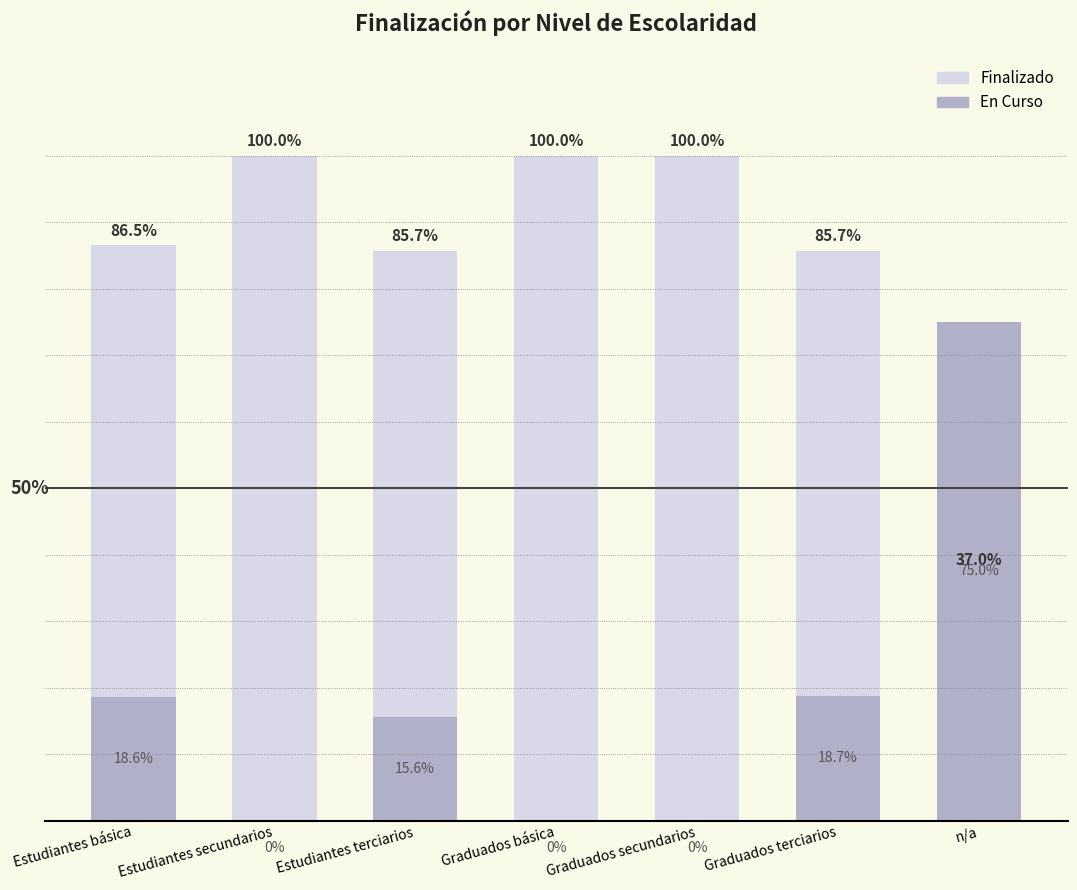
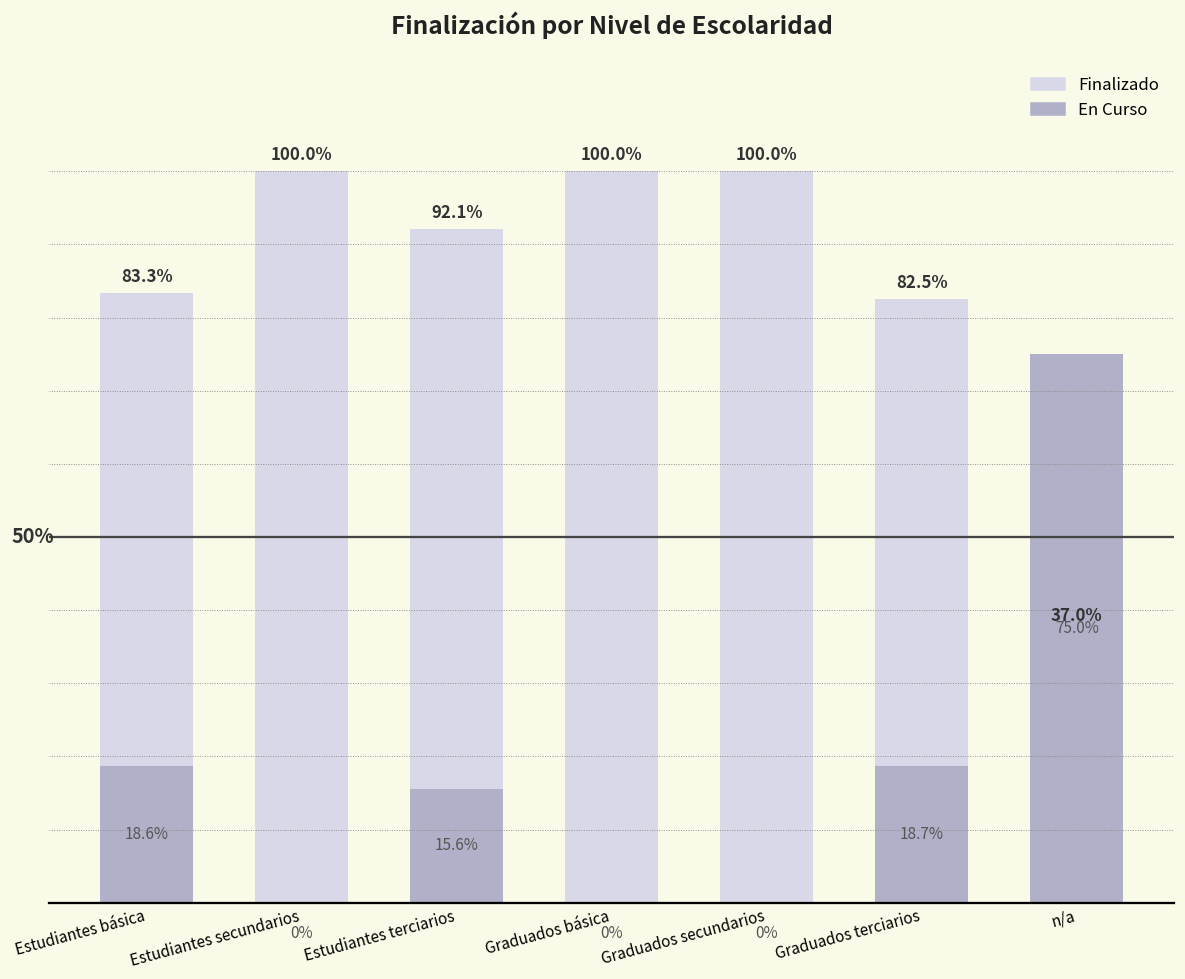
  {
    "Finalizado": {
-     "Estudiantes básica": "86.5%",
+     "Estudiantes básica": "83.3%",
      "Estudiantes secundarios": "100.0%",
-     "Estudiantes terciarios": "85.7%",
+     "Estudiantes terciarios": "92.1%",
      "Graduados básica": "100.0%",
      "Graduados secundarios": "100.0%",
-     "Graduados terciarios": "85.7%"
+     "Graduados terciarios": "82.5%"
    },
    "En Curso": {
      "Estudiantes secundarios": "0%",
      "Graduados básica": "0%",
      "Graduados secundarios": "0%"
    }
  }
